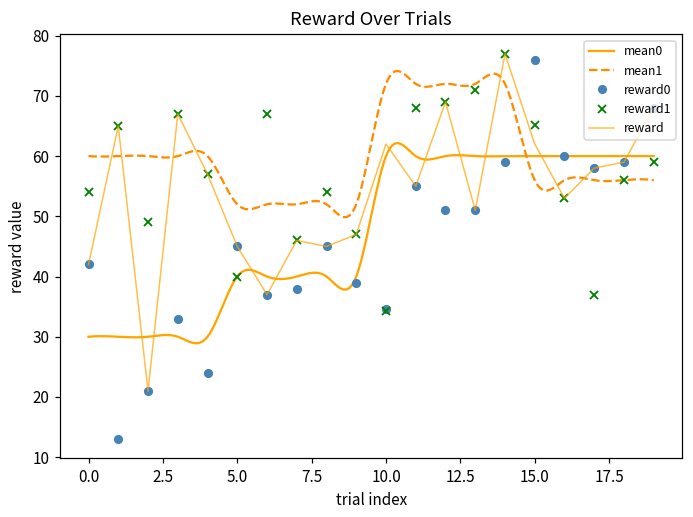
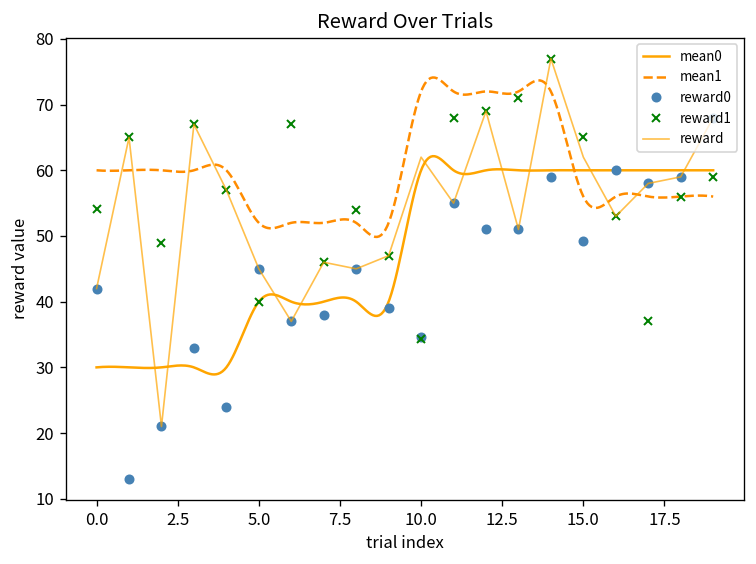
  {
    "reward0": {
-     "15.0": 76
+     "15.0": 49
    },
    "reward1": {
      "0.0": 54,
      "15.0": 65
    }
  }
